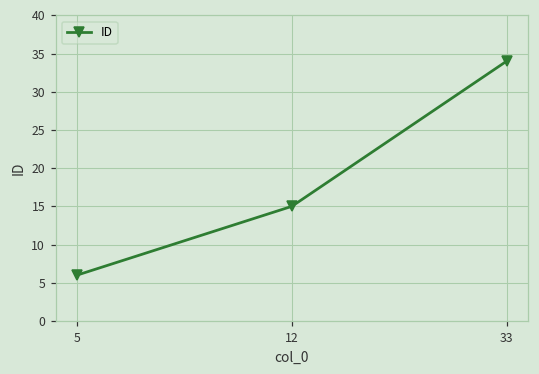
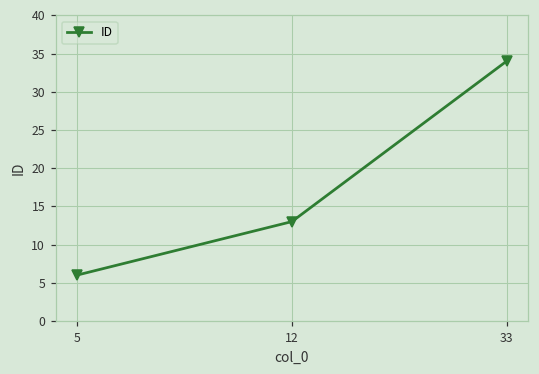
  {
    "5": 6,
-   "12": 15,
+   "12": 13,
    "33": 34
  }
